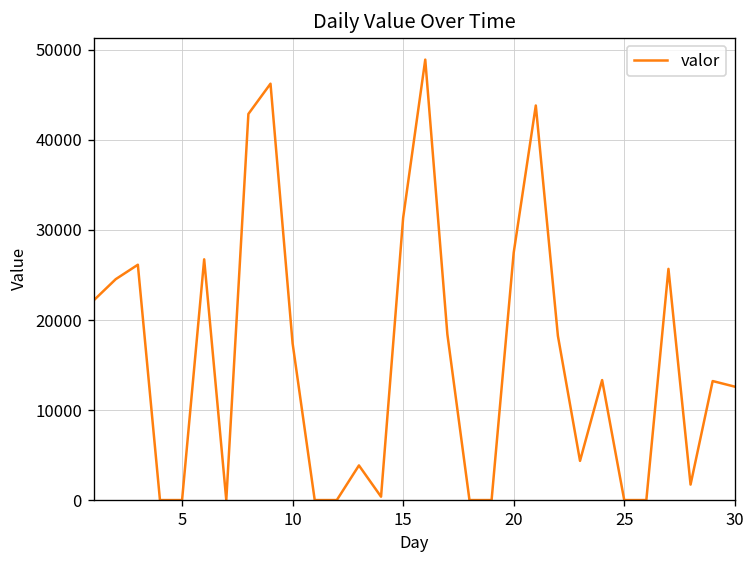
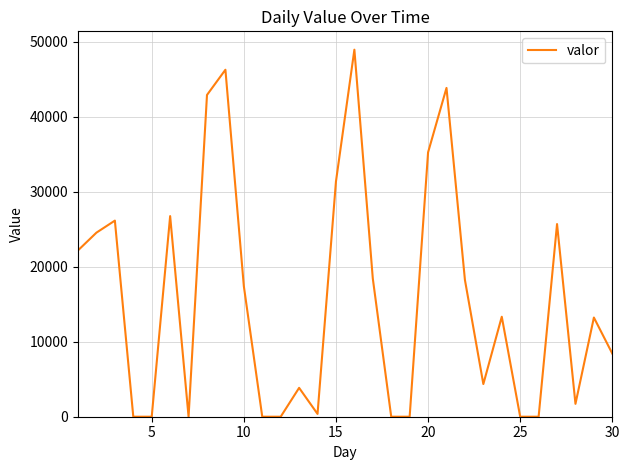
  {
    "5": 0,
    "10": 17000,
    "15": 31000,
-   "20": 27000,
+   "20": 35000,
    "25": 0,
-   "30": 13000
+   "30": 8000
  }
